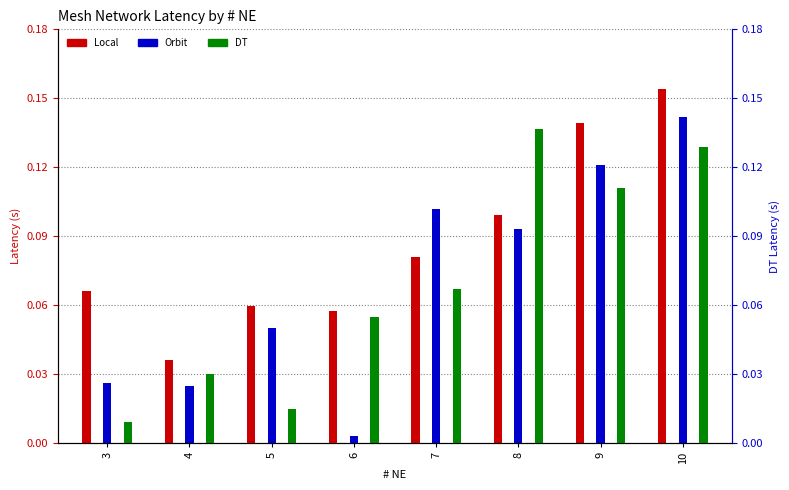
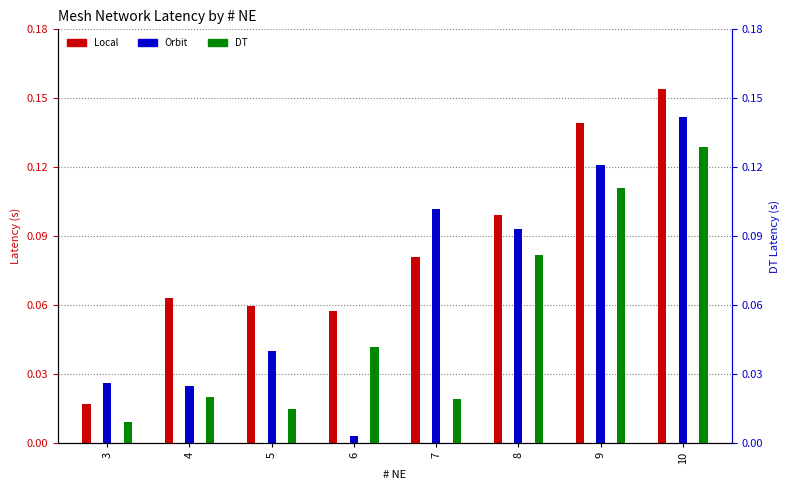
  {
    "Local": {
-     "3": 0.066,
-     "4": 0.036,
+     "3": 0.017,
+     "4": 0.063,
      "5": 0.060,
      "6": 0.057,
      "7": 0.081,
      "8": 0.099,
      "9": 0.139,
      "10": 0.154
    },
    "Orbit": {
      "3": 0.026,
      "4": 0.025,
-     "5": 0.05,
+     "5": 0.04,
      "6": 0.003,
      "7": 0.102,
      "8": 0.093,
      "9": 0.121,
      "10": 0.142
    },
    "DT": {
      "3": 0.009,
-     "4": 0.03,
+     "4": 0.02,
      "5": 0.015,
-     "6": 0.055,
-     "7": 0.067,
-     "8": 0.137,
+     "6": 0.042,
+     "7": 0.019,
+     "8": 0.082,
      "9": 0.111,
      "10": 0.129
    }
  }
